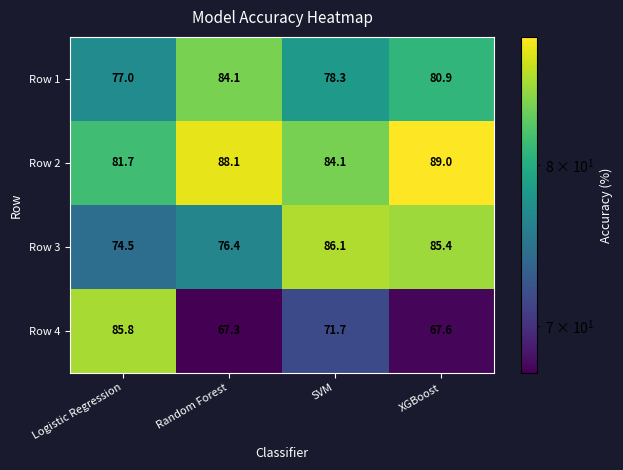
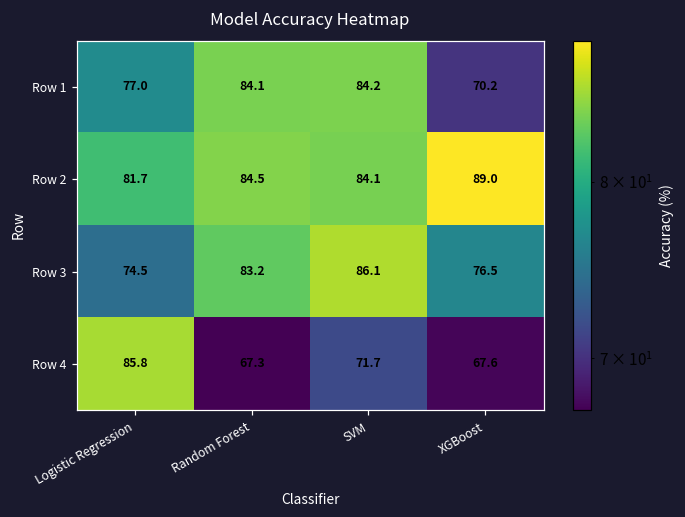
  {
    "Row 1": {
      "Logistic Regression": 77.0,
      "Random Forest": 84.1,
-     "SVM": 78.3,
-     "XGBoost": 80.9
+     "SVM": 84.2,
+     "XGBoost": 70.2
    },
    "Row 2": {
      "Logistic Regression": 81.7,
-     "Random Forest": 88.1,
+     "Random Forest": 84.5,
      "SVM": 84.1,
      "XGBoost": 89.0
    },
    "Row 3": {
      "Logistic Regression": 74.5,
-     "Random Forest": 76.4,
+     "Random Forest": 83.2,
      "SVM": 86.1,
-     "XGBoost": 85.4
+     "XGBoost": 76.5
    },
    "Row 4": {
      "Logistic Regression": 85.8,
      "Random Forest": 67.3,
      "SVM": 71.7,
      "XGBoost": 67.6
    }
  }
